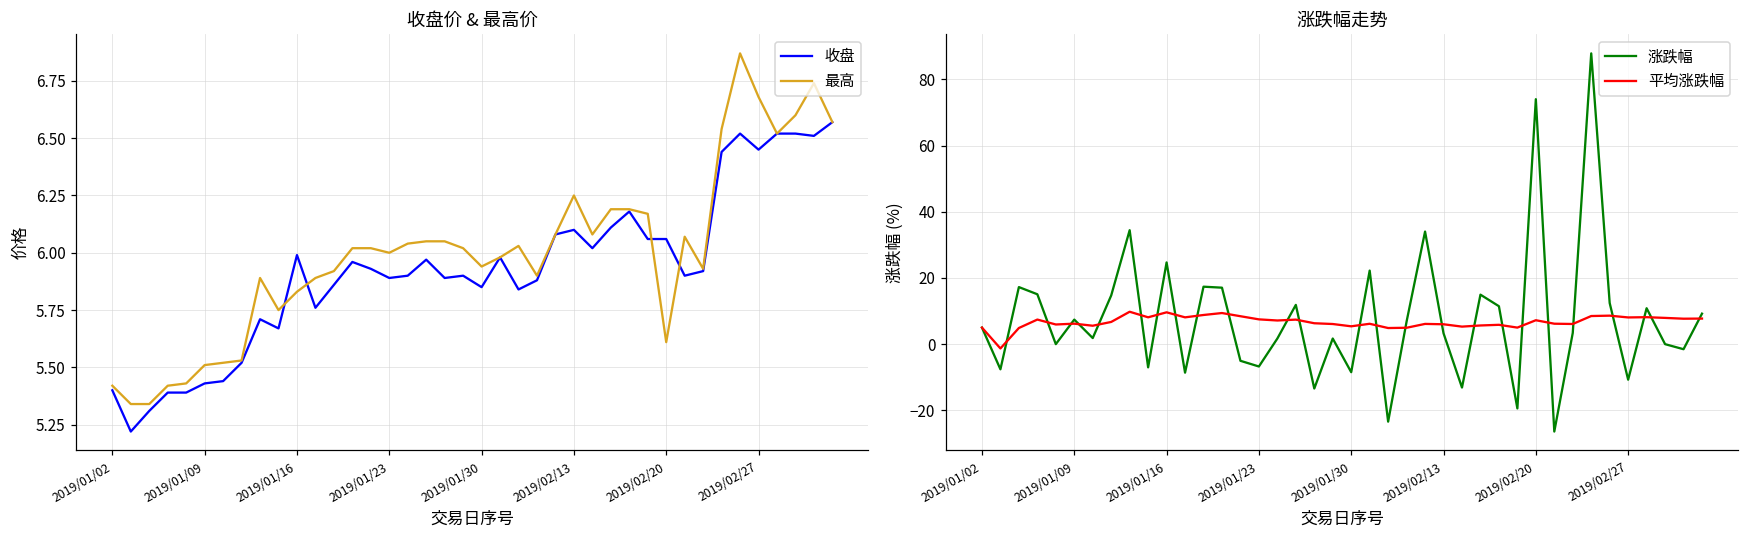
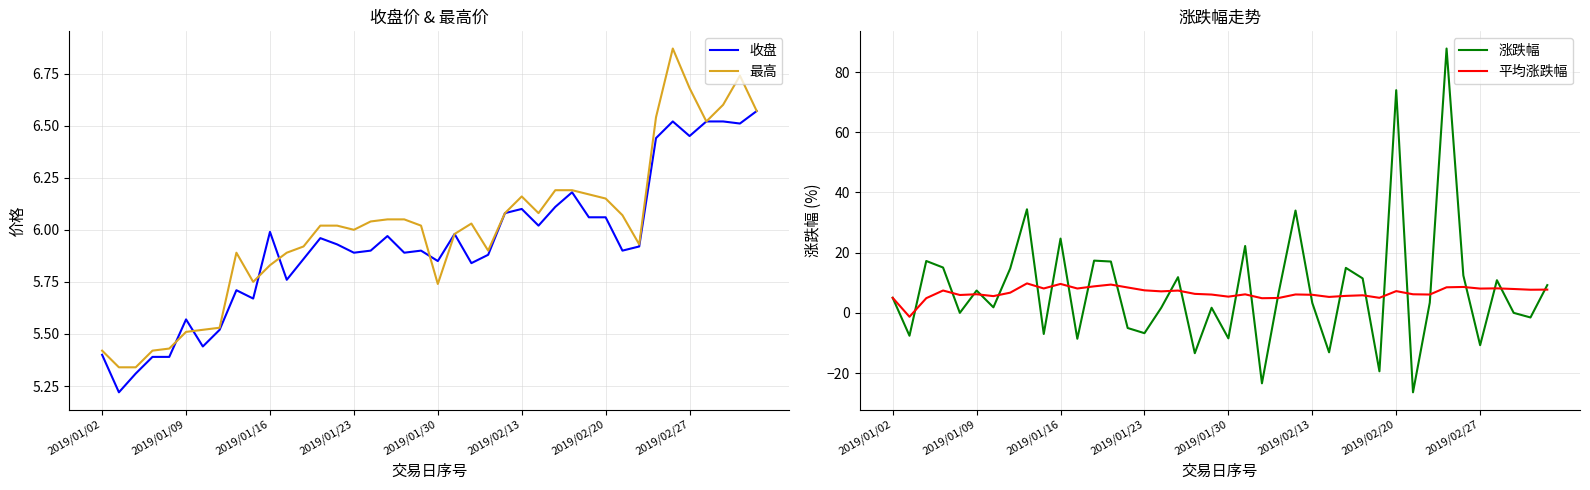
  {
    "收盘价 & 最高价": {
      "收盘": {
        "2019/01/02": 5.40,
-       "2019/01/09": 5.43,
+       "2019/01/09": 5.57,
        "2019/01/16": 5.99,
        "2019/01/23": 5.89,
        "2019/01/30": 5.85,
        "2019/02/13": 6.10,
        "2019/02/20": 6.06,
        "2019/02/27": 6.45
      },
      "最高": {
        "2019/01/02": 5.42,
        "2019/01/09": 5.51,
        "2019/01/16": 5.83,
        "2019/01/23": 6.00,
-       "2019/01/30": 5.94,
-       "2019/02/13": 6.25,
-       "2019/02/20": 5.61,
+       "2019/01/30": 5.74,
+       "2019/02/13": 6.16,
+       "2019/02/20": 6.15,
        "2019/02/27": 6.68
      }
    },
    "涨跌幅走势": {
      "涨跌幅": {
        "2019/01/09": 7,
        "2019/01/16": 25,
        "2019/01/23": -7,
        "2019/01/30": -8,
        "2019/02/13": 3,
        "2019/02/20": 74,
        "2019/02/27": -11
      },
      "平均涨跌幅": {
        "2019/01/09": 6,
        "2019/01/16": 10,
        "2019/01/23": 7,
        "2019/01/30": 5,
        "2019/02/13": 6,
        "2019/02/20": 7,
        "2019/02/27": 8
      }
    }
  }
